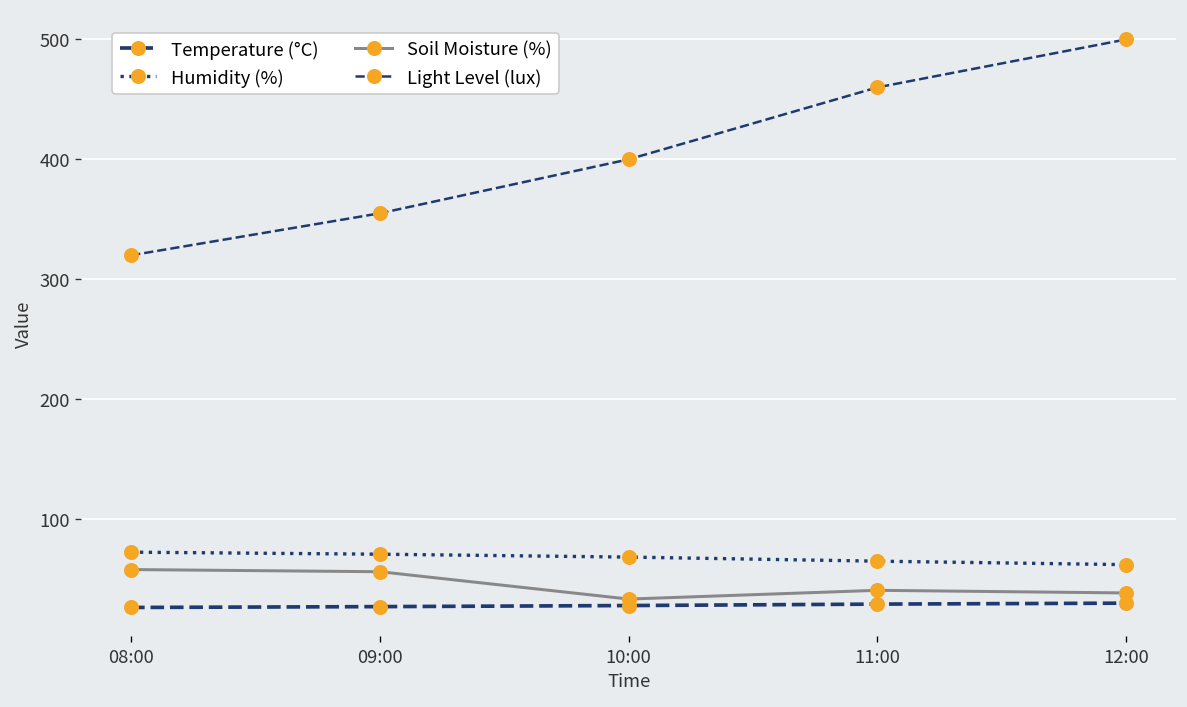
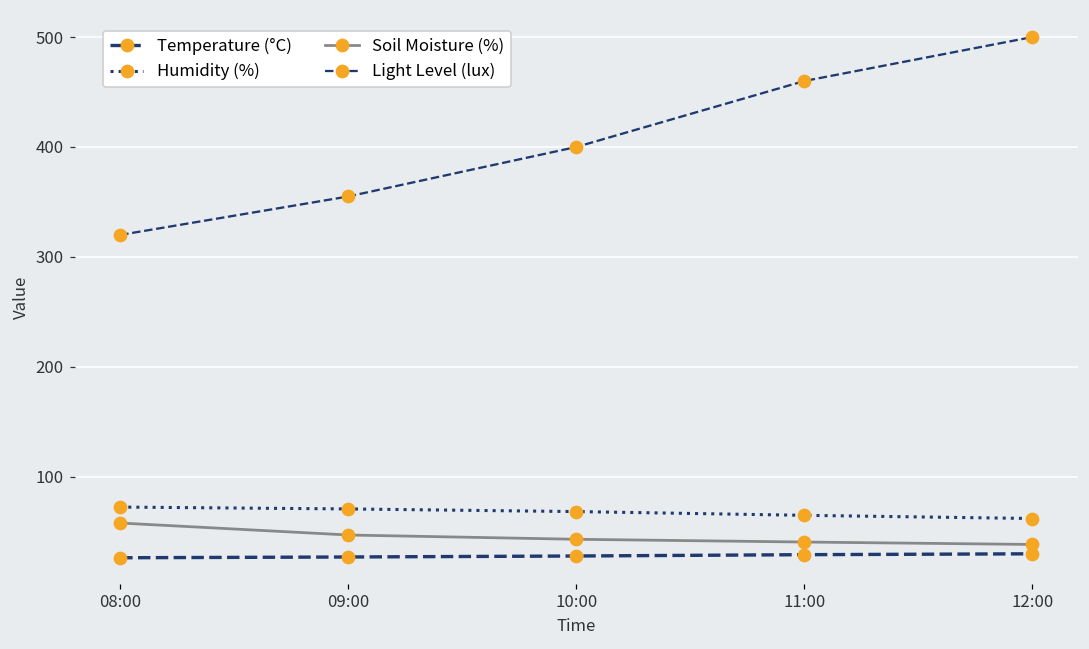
  {
    "Soil Moisture (%)": {
      "08:00": 60,
-     "09:00": 60,
-     "10:00": 30,
+     "09:00": 50,
+     "10:00": 40,
      "11:00": 40,
      "12:00": 40
    }
  }
